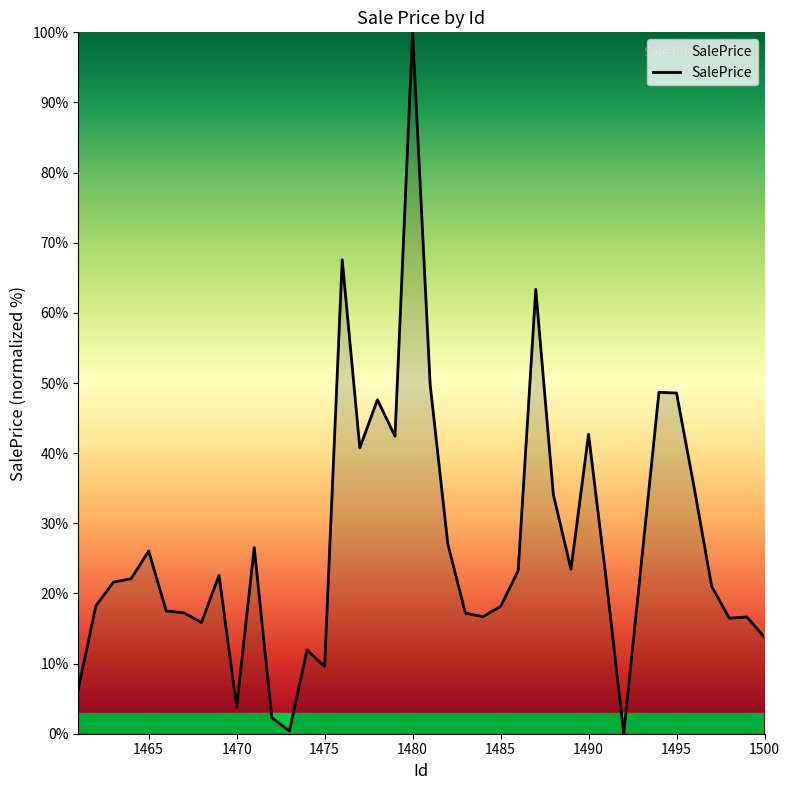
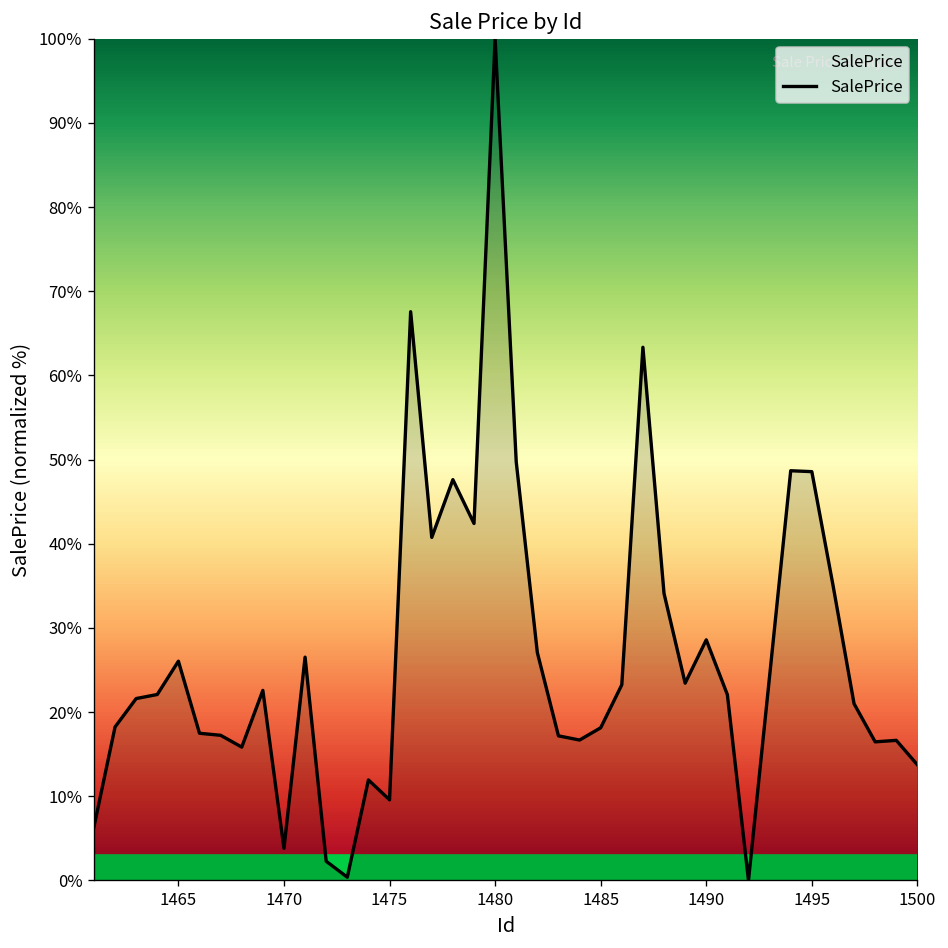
  {
    "1465": "26%",
    "1470": "4%",
    "1475": "10%",
    "1480": "100%",
    "1485": "18%",
-   "1490": "43%",
+   "1490": "29%",
    "1495": "49%",
    "1500": "14%"
  }
